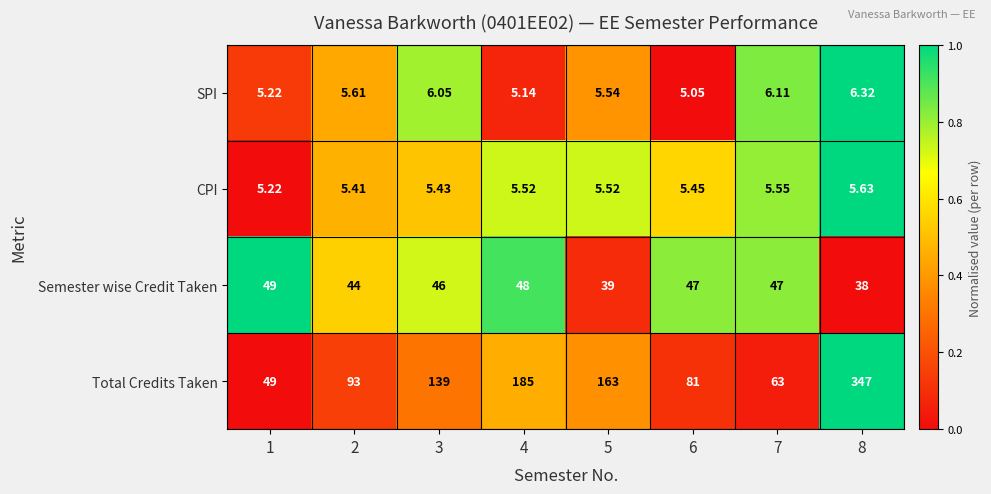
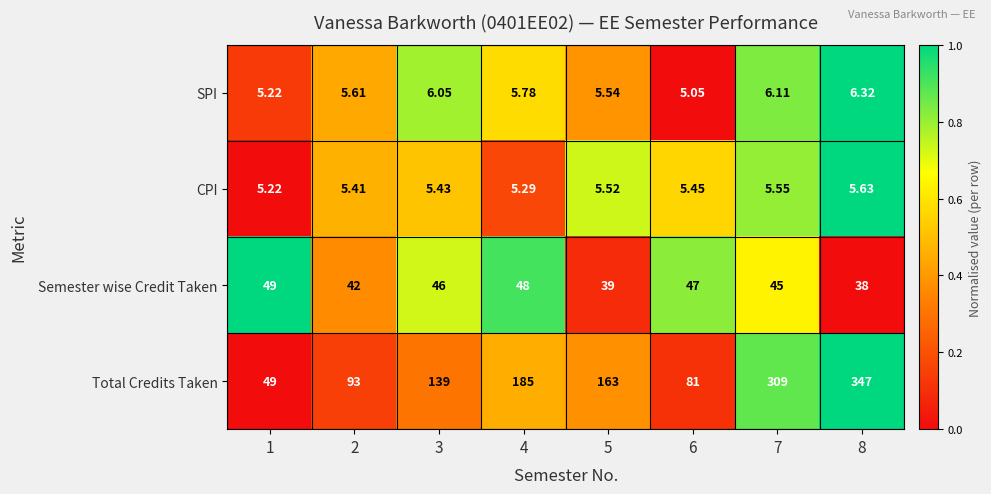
  {
    "SPI": {
      "1": 5.22,
      "2": 5.61,
      "3": 6.05,
-     "4": 5.14,
+     "4": 5.78,
      "5": 5.54,
      "6": 5.05,
      "7": 6.11,
      "8": 6.32
    },
    "CPI": {
      "1": 5.22,
      "2": 5.41,
      "3": 5.43,
-     "4": 5.52,
+     "4": 5.29,
      "5": 5.52,
      "6": 5.45,
      "7": 5.55,
      "8": 5.63
    },
    "Semester wise Credit Taken": {
      "1": 49,
-     "2": 44,
+     "2": 42,
      "3": 46,
      "4": 48,
      "5": 39,
      "6": 47,
-     "7": 47,
+     "7": 45,
      "8": 38
    },
    "Total Credits Taken": {
      "1": 49,
      "2": 93,
      "3": 139,
      "4": 185,
      "5": 163,
      "6": 81,
-     "7": 63,
+     "7": 309,
      "8": 347
    }
  }
